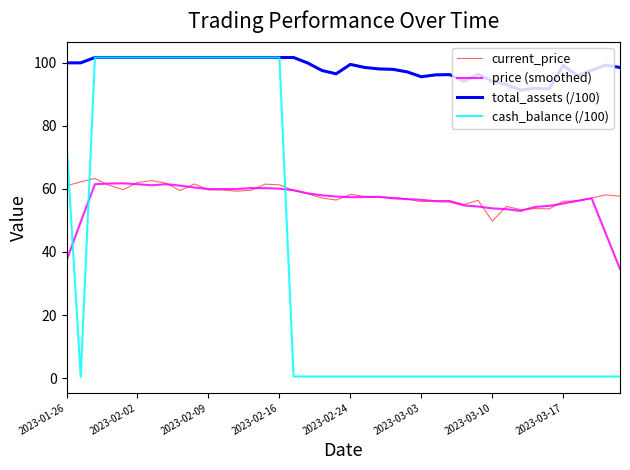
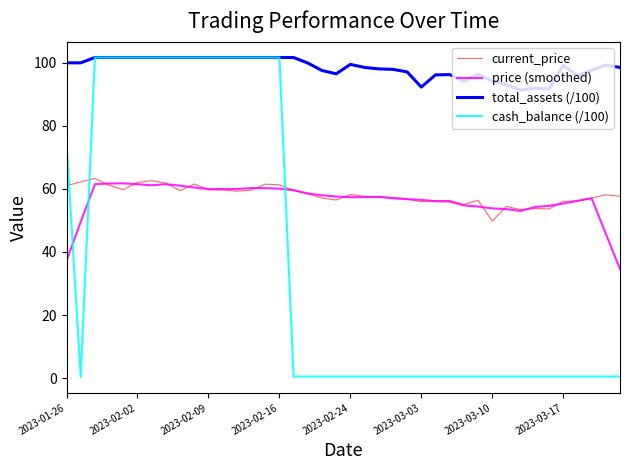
  {
    "current_price": {
      "2023-01-26": 61,
      "2023-02-16": 61,
      "2023-02-24": 58,
      "2023-03-10": 50
    },
    "price (smoothed)": {
      "2023-01-26": 37,
      "2023-02-16": 60,
      "2023-02-24": 57,
      "2023-03-10": 54
    },
    "total_assets (/100)": {
      "2023-01-26": 100,
      "2023-02-24": 100,
-     "2023-03-03": 96
+     "2023-03-03": 92
    },
    "cash_balance (/100)": {
      "2023-01-26": 75,
      "2023-02-24": 1,
      "2023-03-03": 1,
      "2023-03-10": 1,
      "2023-03-17": 1
    }
  }
